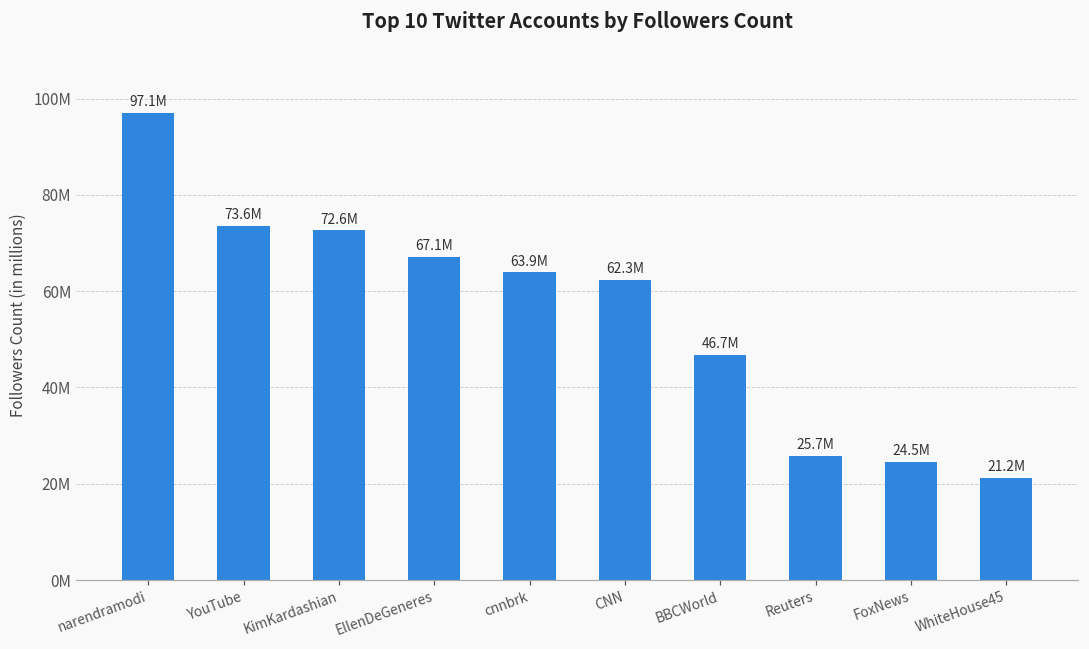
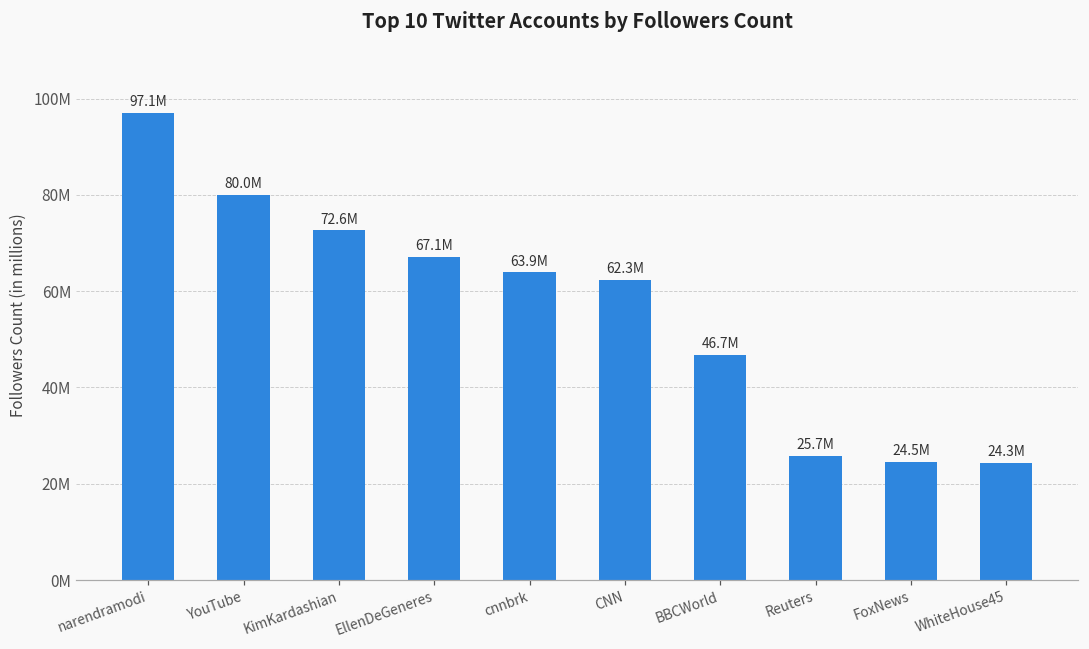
  {
    "narendramodi": "97.1M",
-   "YouTube": "73.6M",
+   "YouTube": "80.0M",
    "KimKardashian": "72.6M",
    "EllenDeGeneres": "67.1M",
    "cnnbrk": "63.9M",
    "CNN": "62.3M",
    "BBCWorld": "46.7M",
    "Reuters": "25.7M",
    "FoxNews": "24.5M",
-   "WhiteHouse45": "21.2M"
+   "WhiteHouse45": "24.3M"
  }
